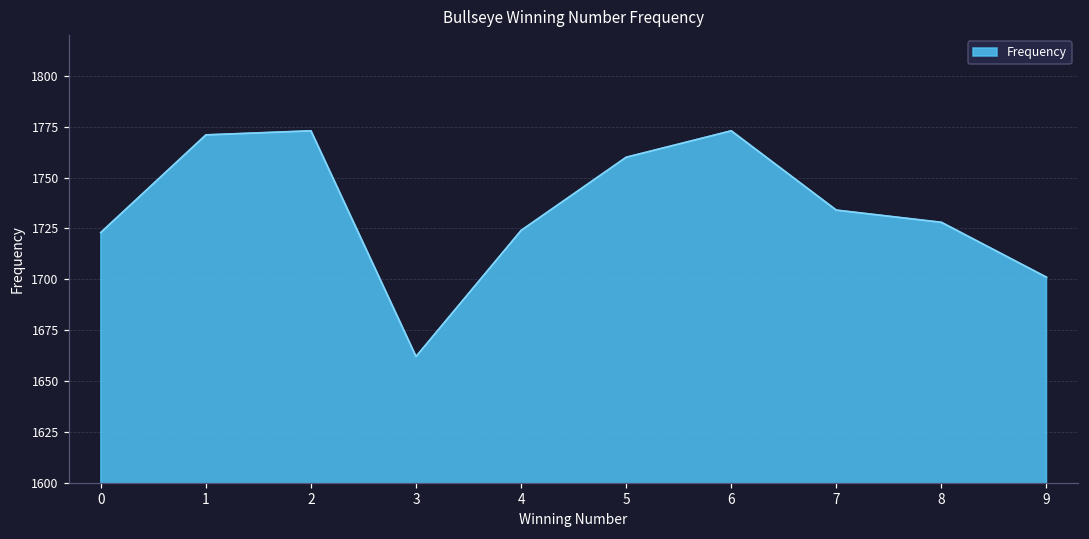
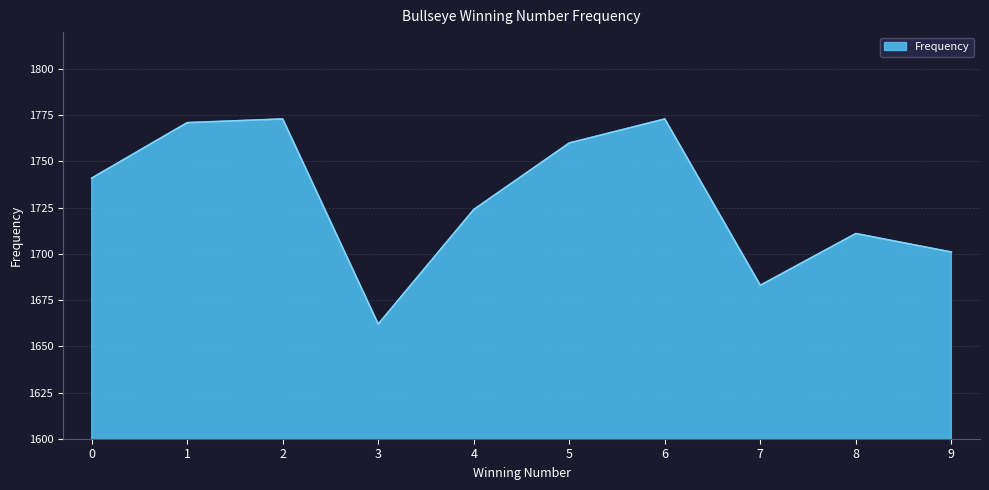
  {
-   "0": 1723,
+   "0": 1741,
    "1": 1771,
    "2": 1773,
    "3": 1662,
    "4": 1724,
    "5": 1760,
    "6": 1773,
-   "7": 1734,
-   "8": 1728,
+   "7": 1683,
+   "8": 1711,
    "9": 1701
  }
